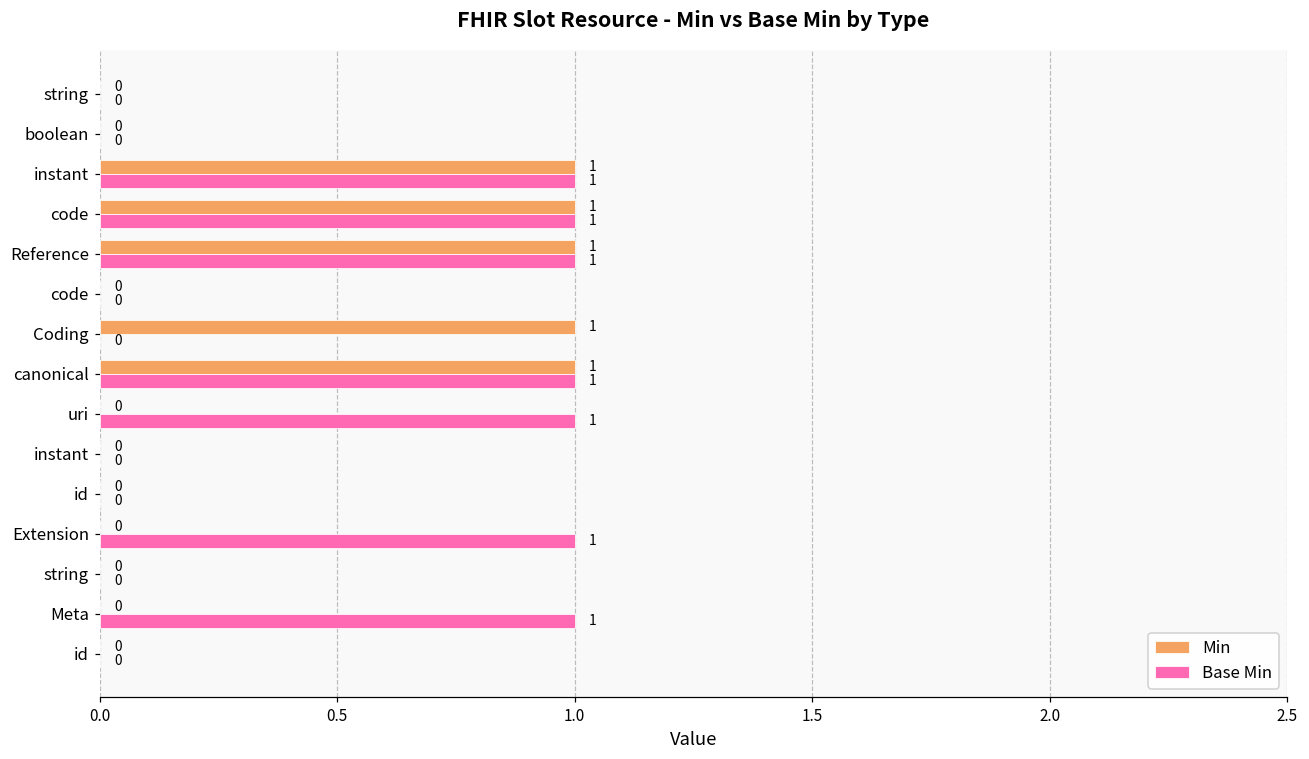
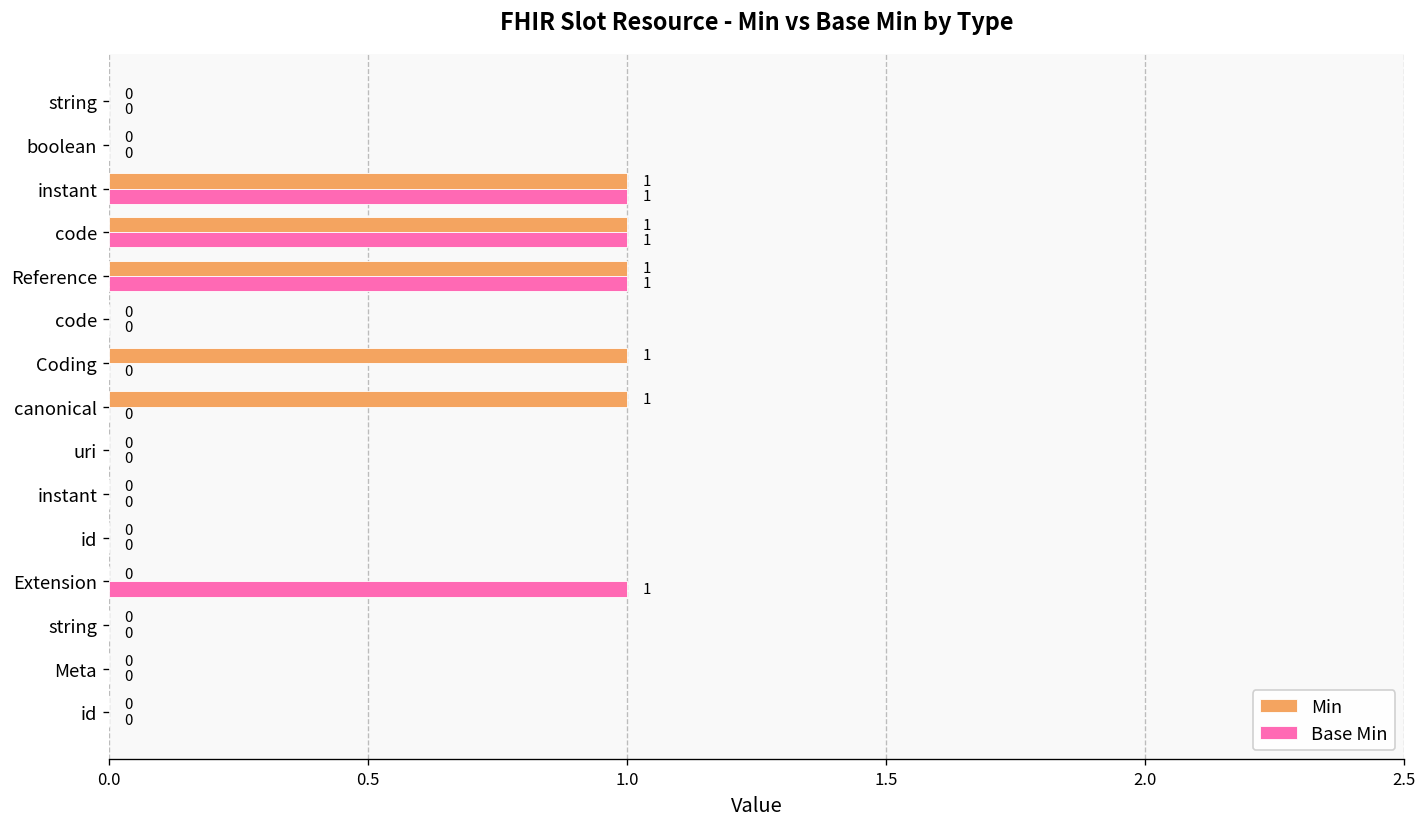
  {
    "Min": {
      "boolean": 0,
      "Reference": 1,
      "Coding": 1,
      "canonical": 1,
      "uri": 0,
      "Extension": 0,
      "Meta": 0
    },
    "Base Min": {
      "boolean": 0,
      "Reference": 1,
      "Coding": 0,
-     "canonical": 1,
-     "uri": 1,
+     "canonical": 0,
+     "uri": 0,
      "Extension": 1,
-     "Meta": 1
+     "Meta": 0
    }
  }
